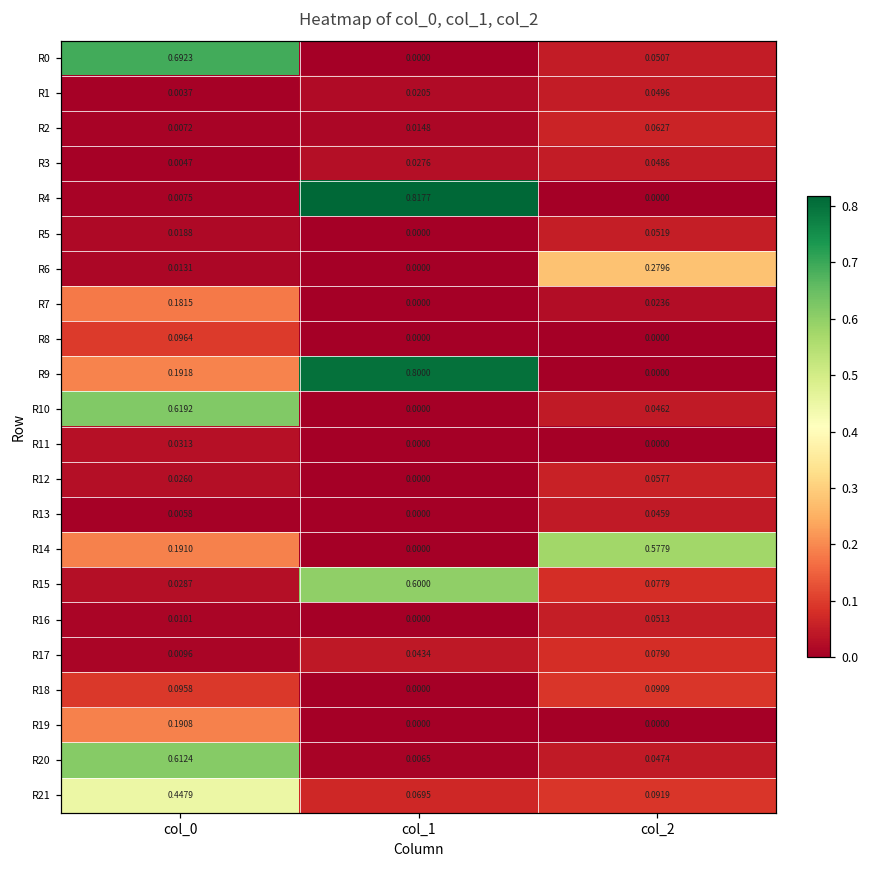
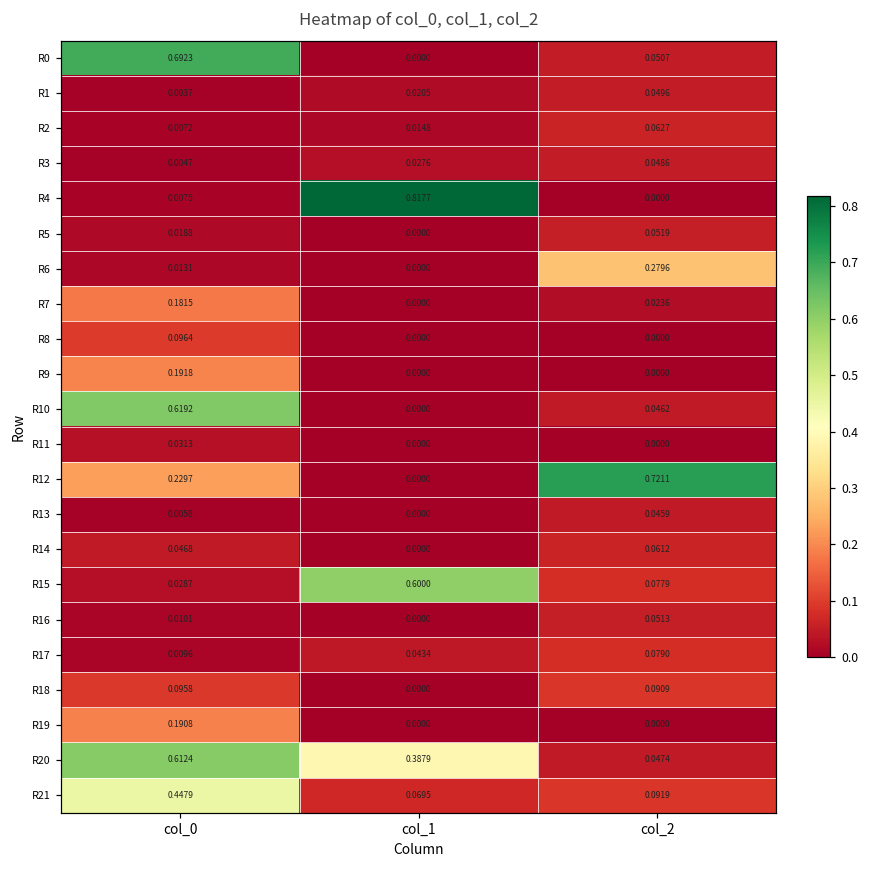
  {
    "R0": {
      "col_0": 0.6923,
      "col_1": 0.0000,
      "col_2": 0.0507
    },
    "R1": {
      "col_0": 0.0037,
      "col_1": 0.0205,
      "col_2": 0.0496
    },
    "R2": {
      "col_0": 0.0072,
      "col_1": 0.0148,
      "col_2": 0.0627
    },
    "R3": {
      "col_0": 0.0047,
      "col_1": 0.0276,
      "col_2": 0.0486
    },
    "R4": {
      "col_0": 0.0075,
      "col_1": 0.8177,
      "col_2": 0.0000
    },
    "R5": {
      "col_0": 0.0188,
      "col_1": 0.0000,
      "col_2": 0.0519
    },
    "R6": {
      "col_0": 0.0131,
      "col_1": 0.0000,
      "col_2": 0.2796
    },
    "R7": {
      "col_0": 0.1815,
      "col_1": 0.0000,
      "col_2": 0.0236
    },
    "R8": {
      "col_0": 0.0964,
      "col_1": 0.0000,
      "col_2": 0.0000
    },
    "R9": {
      "col_0": 0.1918,
-     "col_1": 0.8000,
+     "col_1": 0.0000,
      "col_2": 0.0000
    },
    "R10": {
      "col_0": 0.6192,
      "col_1": 0.0000,
      "col_2": 0.0462
    },
    "R11": {
      "col_0": 0.0313,
      "col_1": 0.0000,
      "col_2": 0.0000
    },
    "R12": {
-     "col_0": 0.0260,
+     "col_0": 0.2297,
      "col_1": 0.0000,
-     "col_2": 0.0577
+     "col_2": 0.7211
    },
    "R13": {
      "col_0": 0.0058,
      "col_1": 0.0000,
      "col_2": 0.0459
    },
    "R14": {
-     "col_0": 0.1910,
+     "col_0": 0.0468,
      "col_1": 0.0000,
-     "col_2": 0.5779
+     "col_2": 0.0612
    },
    "R15": {
      "col_0": 0.0287,
      "col_1": 0.6000,
      "col_2": 0.0779
    },
    "R16": {
      "col_0": 0.0101,
      "col_1": 0.0000,
      "col_2": 0.0513
    },
    "R17": {
      "col_0": 0.0096,
      "col_1": 0.0434,
      "col_2": 0.0790
    },
    "R18": {
      "col_0": 0.0958,
      "col_1": 0.0000,
      "col_2": 0.0909
    },
    "R19": {
      "col_0": 0.1908,
      "col_1": 0.0000,
      "col_2": 0.0000
    },
    "R20": {
      "col_0": 0.6124,
-     "col_1": 0.0065,
+     "col_1": 0.3879,
      "col_2": 0.0474
    },
    "R21": {
      "col_0": 0.4479,
      "col_1": 0.0695,
      "col_2": 0.0919
    }
  }
